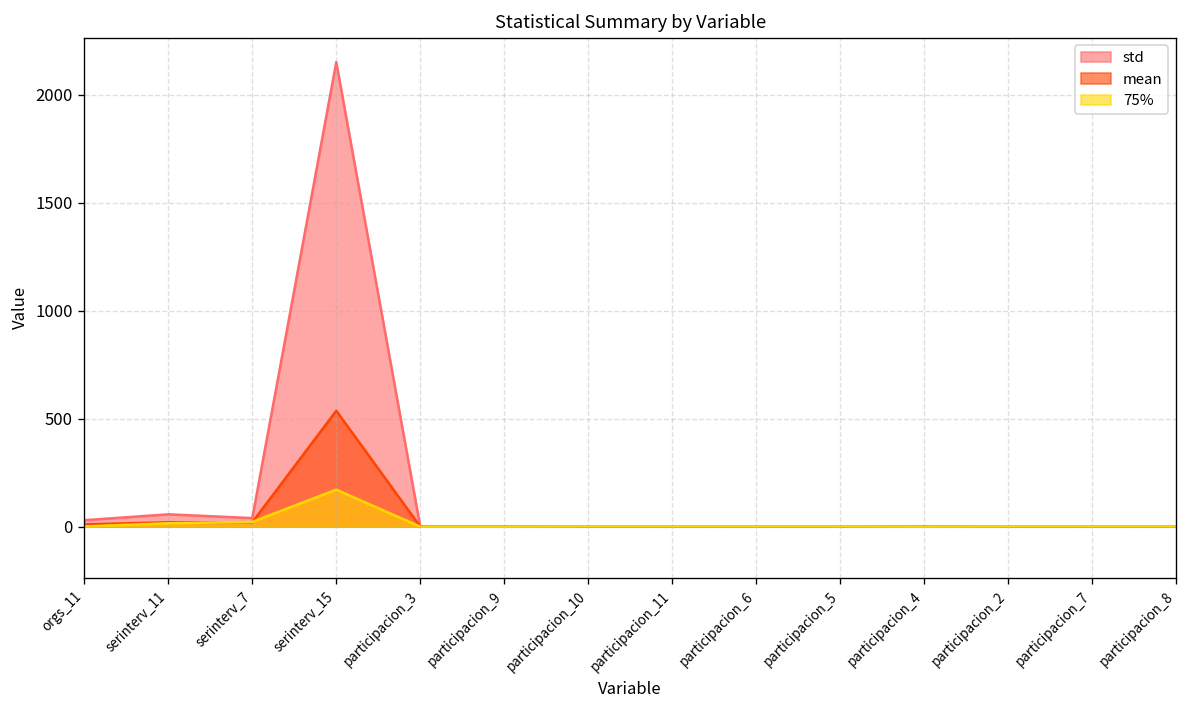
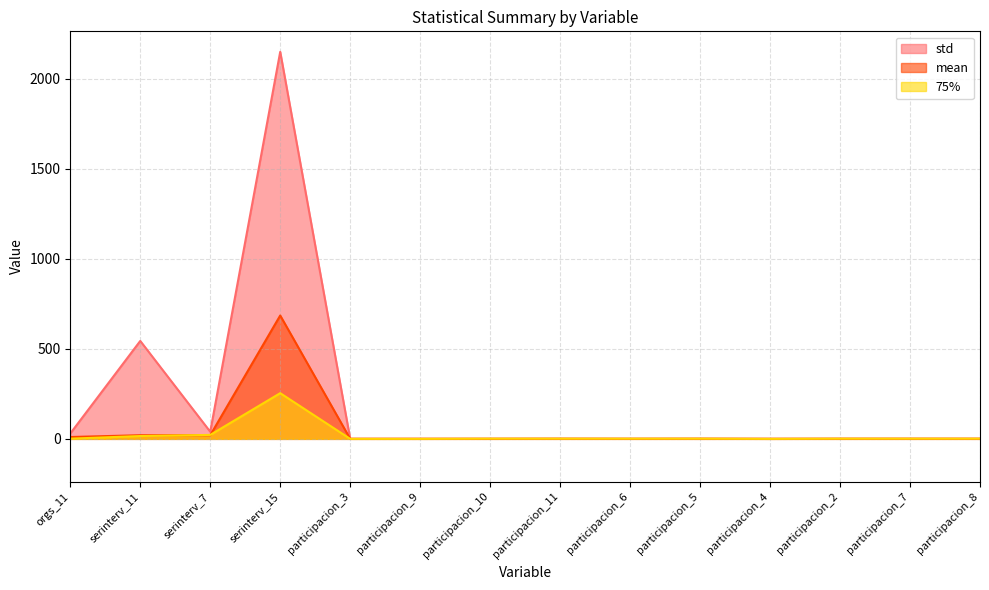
  {
    "std": {
      "orgs_11": 30,
-     "serinterv_11": 60,
+     "serinterv_11": 540,
      "serinterv_7": 40,
      "serinterv_15": 2150
    },
    "mean": {
-     "serinterv_15": 540
+     "serinterv_15": 690
    },
    "75%": {
-     "serinterv_15": 170
+     "serinterv_15": 250
    }
  }
